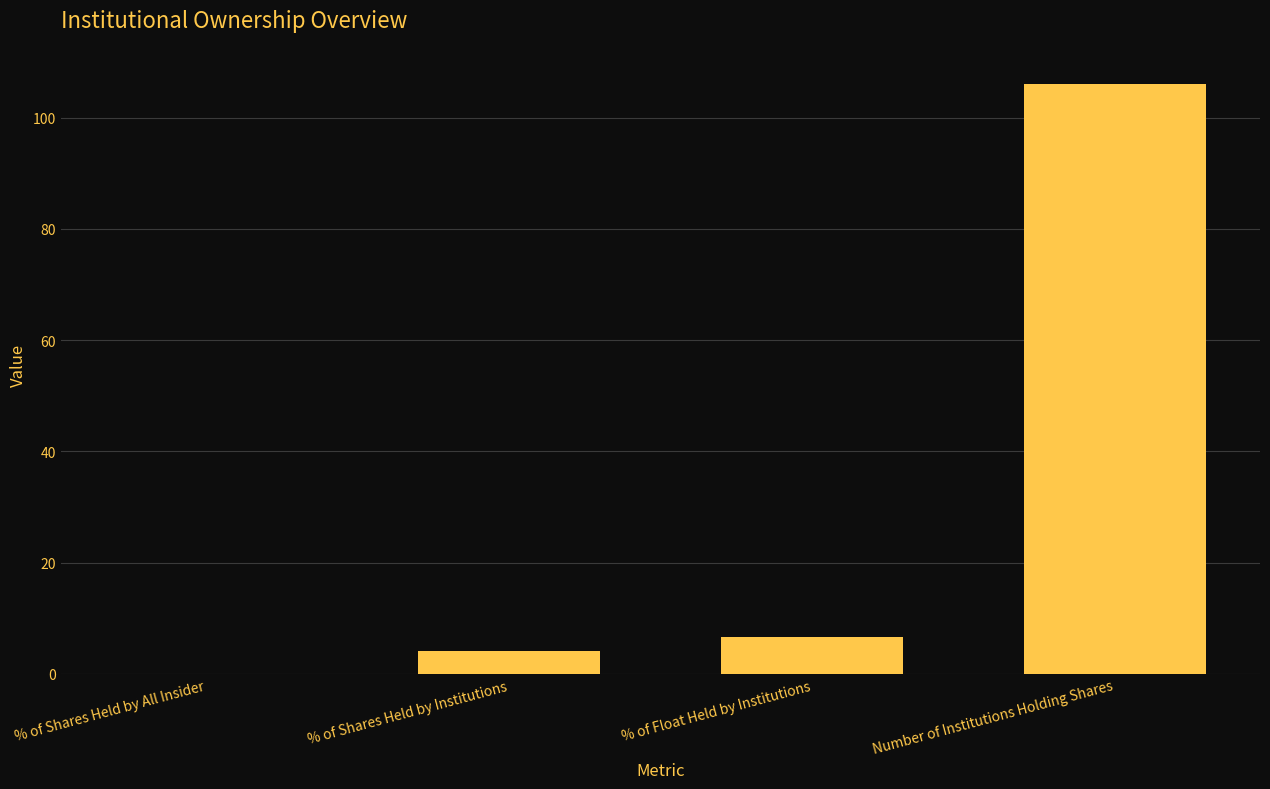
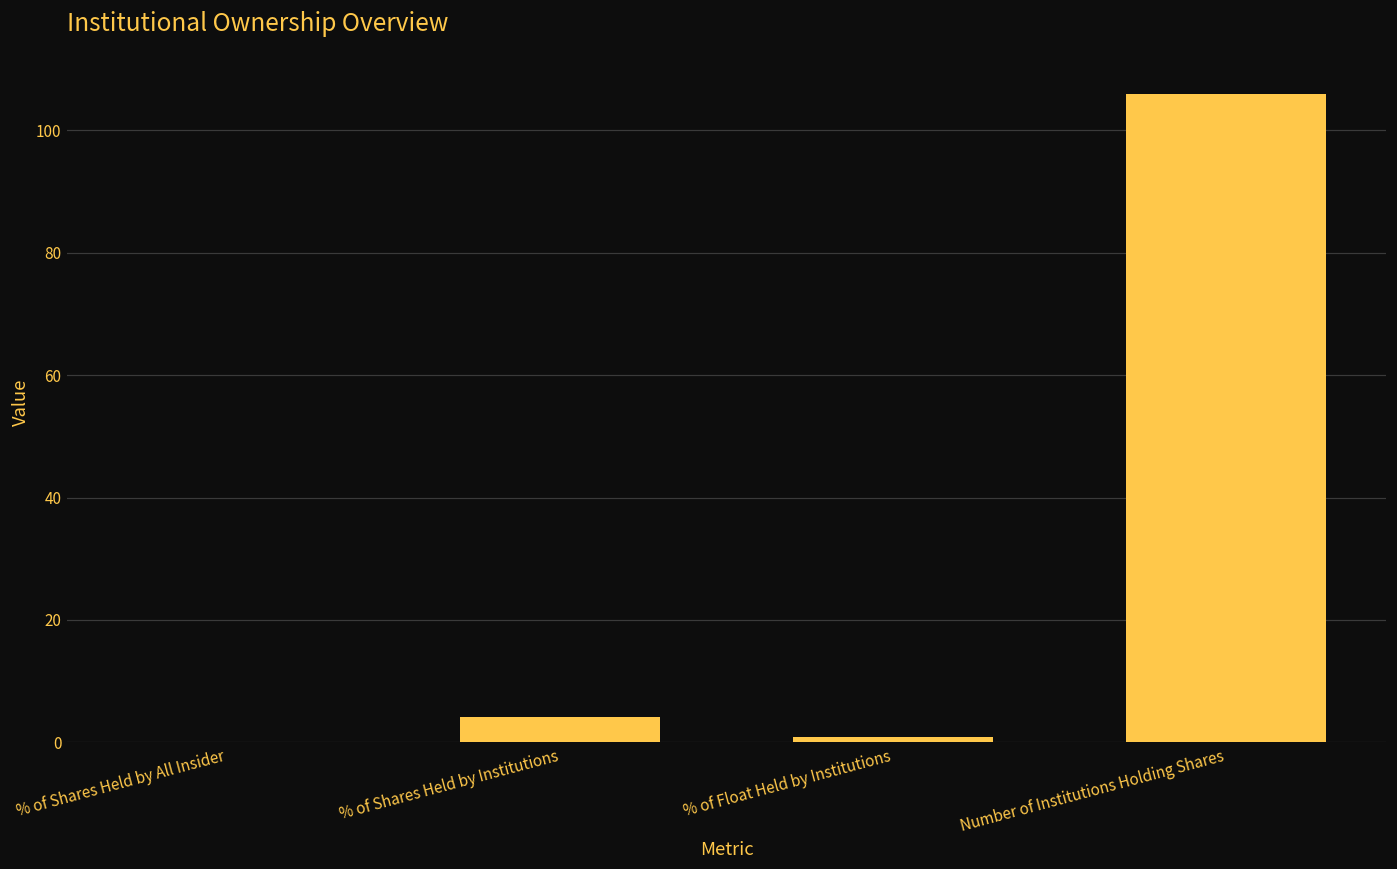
  {
    "% of Shares Held by All Insider": 0,
    "% of Shares Held by Institutions": 4,
-   "% of Float Held by Institutions": 7,
+   "% of Float Held by Institutions": 1,
    "Number of Institutions Holding Shares": 106
  }
